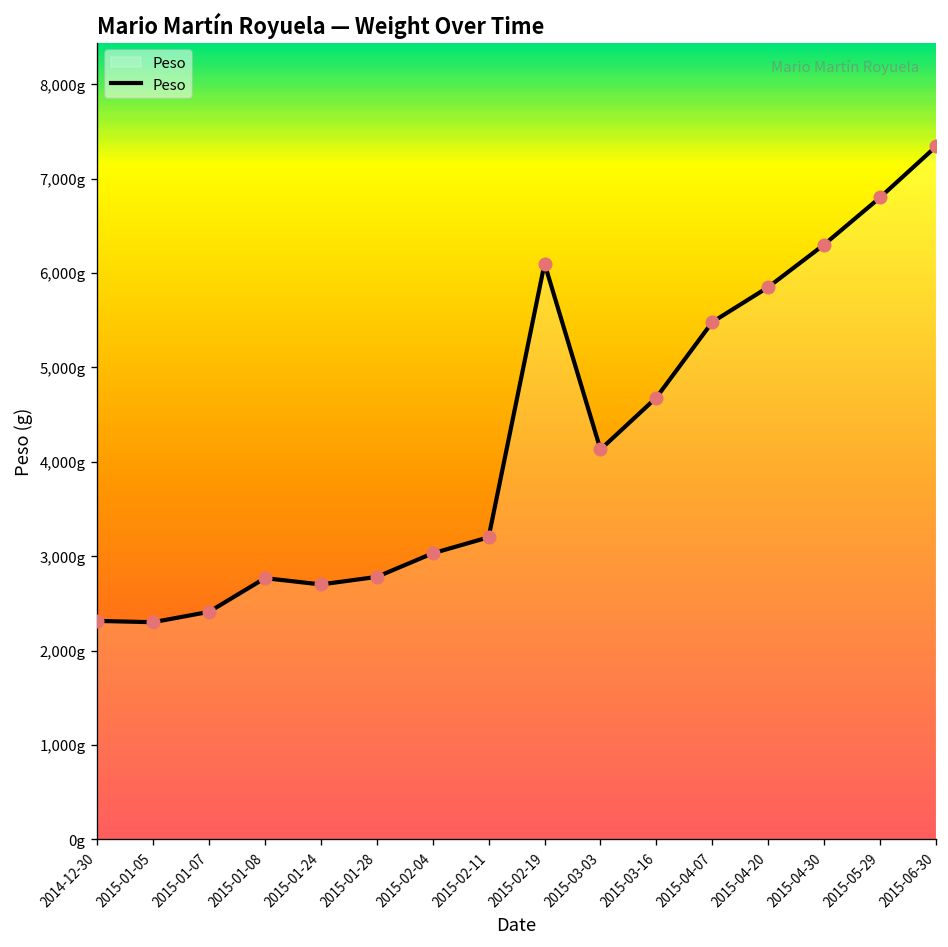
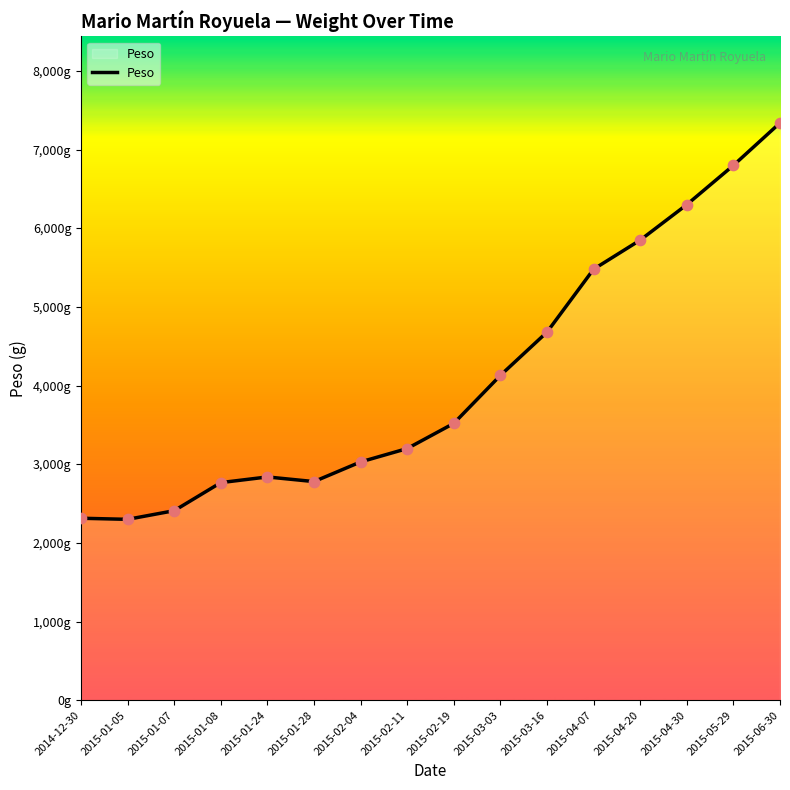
  {
    "2014-12-30": "2,300g",
    "2015-01-05": "2,300g",
    "2015-01-07": "2,400g",
    "2015-01-08": "2,800g",
-   "2015-01-24": "2,700g",
+   "2015-01-24": "2,800g",
    "2015-01-28": "2,800g",
    "2015-02-04": "3,000g",
    "2015-02-11": "3,200g",
-   "2015-02-19": "6,100g",
+   "2015-02-19": "3,500g",
    "2015-03-03": "4,100g",
    "2015-03-16": "4,700g",
    "2015-04-07": "5,500g",
    "2015-04-20": "5,900g",
    "2015-04-30": "6,300g",
    "2015-05-29": "6,800g",
    "2015-06-30": "7,300g"
  }
